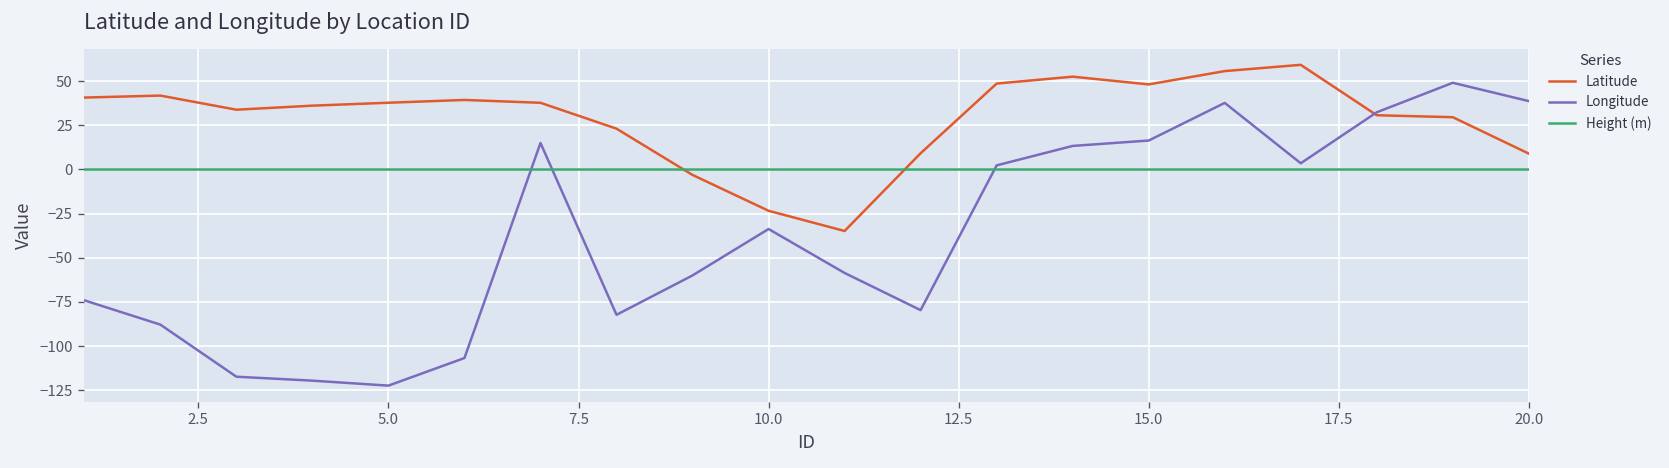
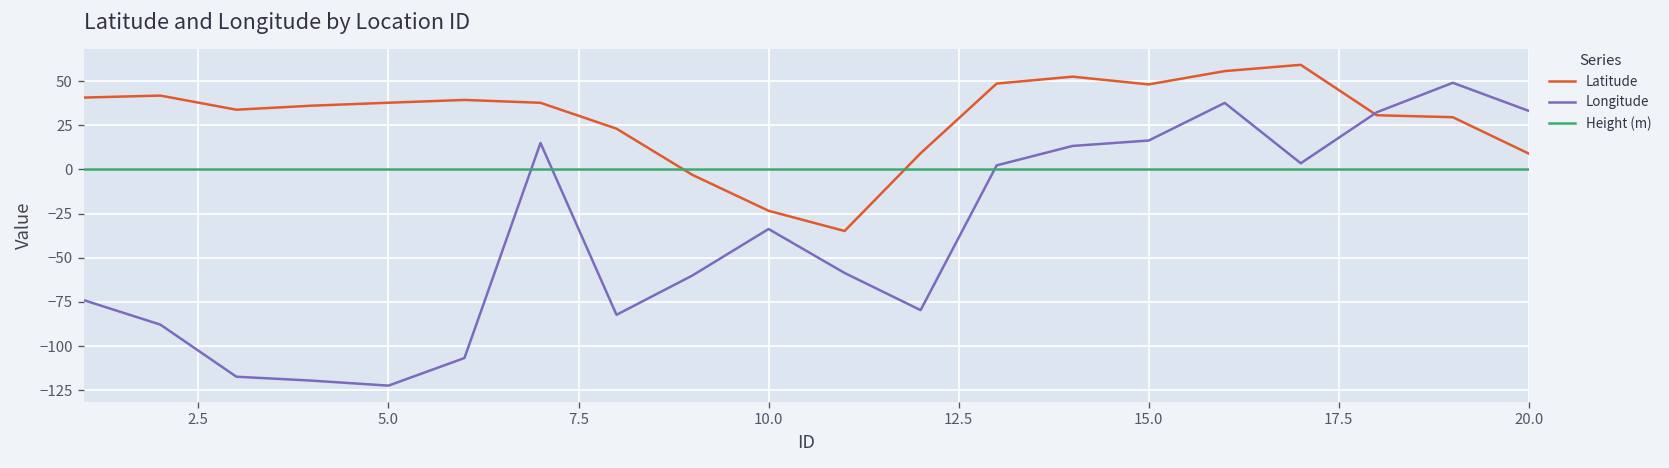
  {
    "Latitude": {
      "5.0": 38,
      "10.0": -23,
      "15.0": 48,
      "20.0": 9
    },
    "Longitude": {
      "5.0": -122,
      "10.0": -34,
      "15.0": 16,
-     "20.0": 39
+     "20.0": 33
    },
    "Height (m)": {
      "5.0": 0,
      "10.0": 0,
      "15.0": 0,
      "20.0": 0
    }
  }
